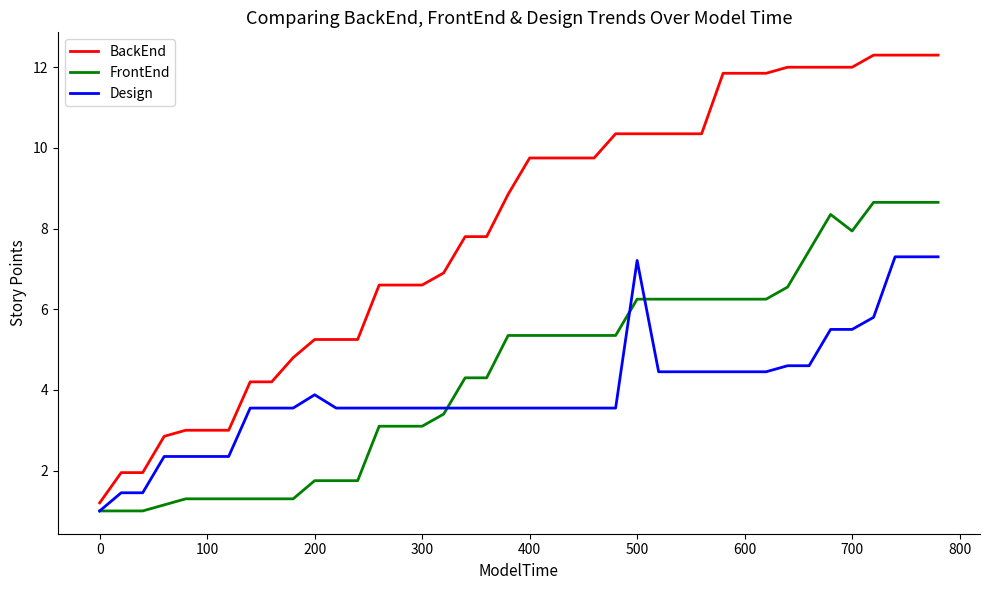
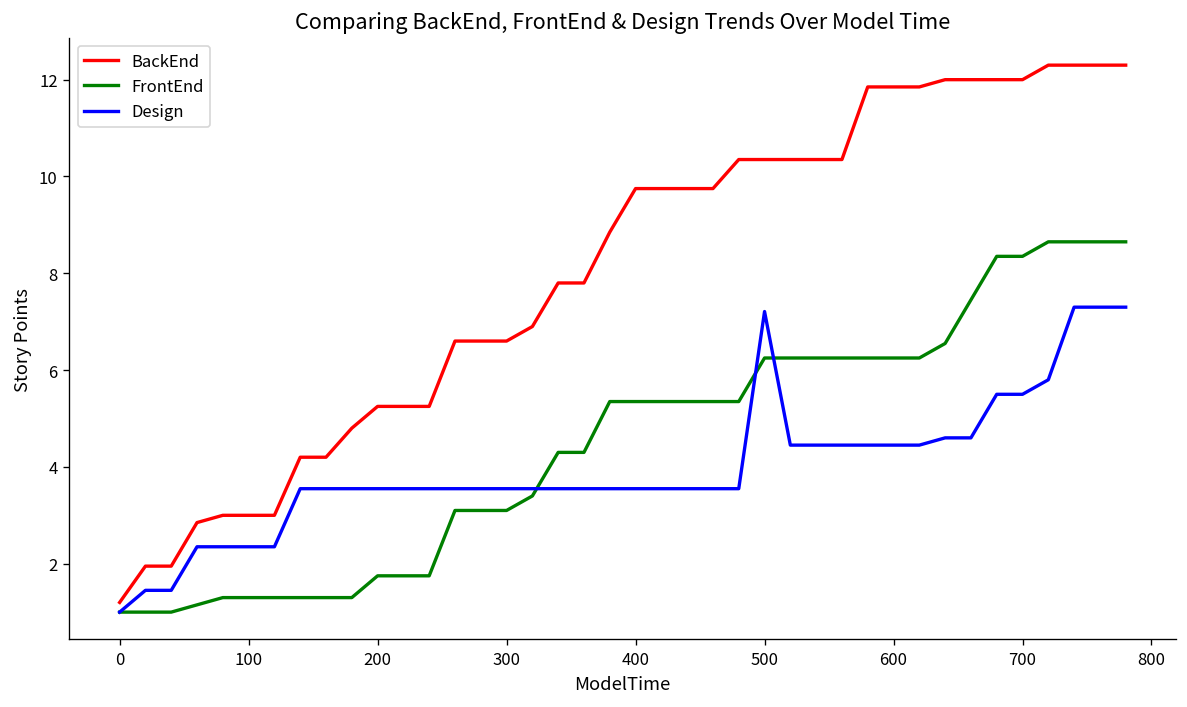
  {
    "BackEnd": {
      "0": 1.2,
      "100": 3.0,
      "200": 5.3,
      "300": 6.6,
      "400": 9.8,
      "500": 10.4,
      "600": 11.9,
      "700": 12.0
    },
    "FrontEnd": {
      "100": 1.3,
      "200": 1.8,
      "300": 3.1,
      "400": 5.4,
      "500": 6.3,
      "600": 6.3,
-     "700": 7.9
+     "700": 8.4
    },
    "Design": {
      "100": 2.4,
-     "200": 3.9,
+     "200": 3.6,
      "300": 3.6,
      "400": 3.6,
      "500": 7.2,
      "600": 4.5,
      "700": 5.5
    }
  }
